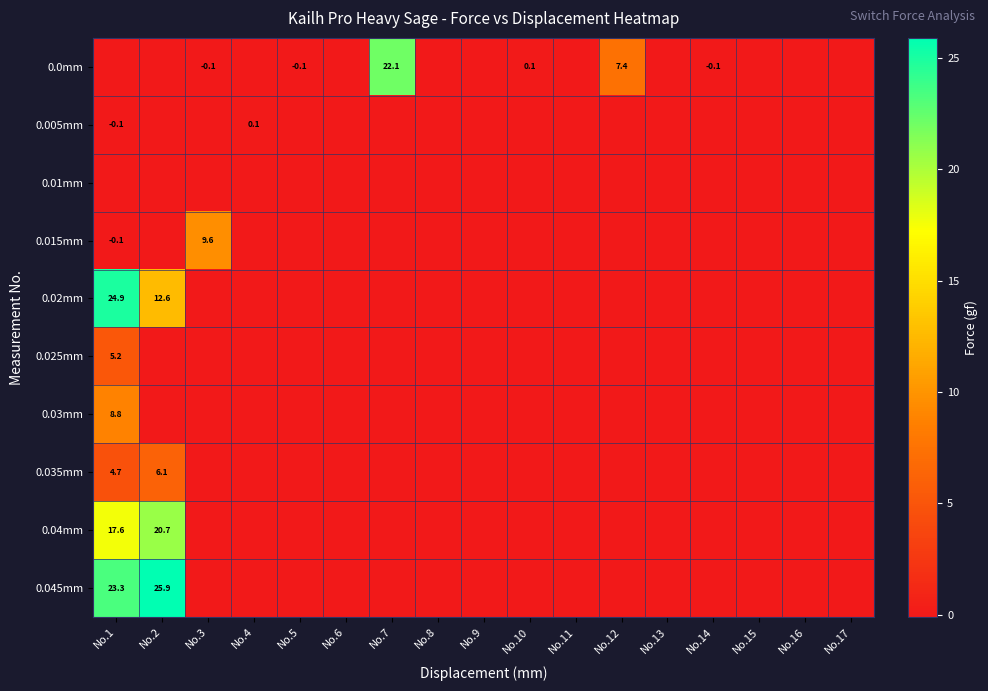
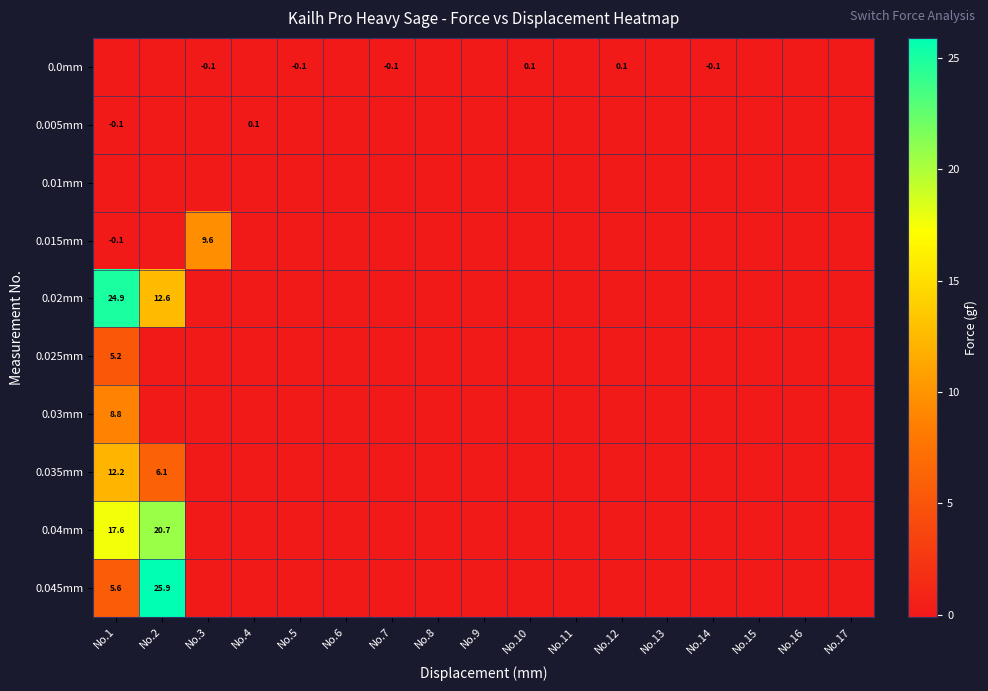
  {
    "0.0mm": {
      "No.3": -0.1,
      "No.5": -0.1,
-     "No.7": 22.1,
+     "No.7": -0.1,
      "No.10": 0.1,
-     "No.12": 7.4,
+     "No.12": 0.1,
      "No.14": -0.1
    },
    "0.005mm": {
      "No.1": -0.1,
      "No.4": 0.1
    },
    "0.015mm": {
      "No.1": -0.1,
      "No.3": 9.6
    },
    "0.02mm": {
      "No.1": 24.9,
      "No.2": 12.6
    },
    "0.025mm": {
      "No.1": 5.2
    },
    "0.03mm": {
      "No.1": 8.8
    },
    "0.035mm": {
-     "No.1": 4.7,
+     "No.1": 12.2,
      "No.2": 6.1
    },
    "0.04mm": {
      "No.1": 17.6,
      "No.2": 20.7
    },
    "0.045mm": {
-     "No.1": 23.3,
+     "No.1": 5.6,
      "No.2": 25.9
    }
  }
